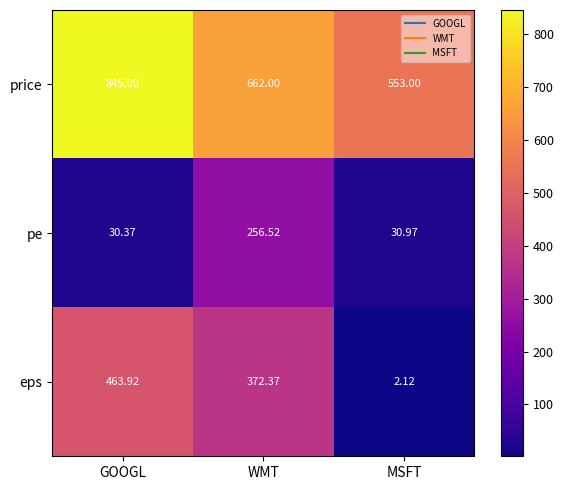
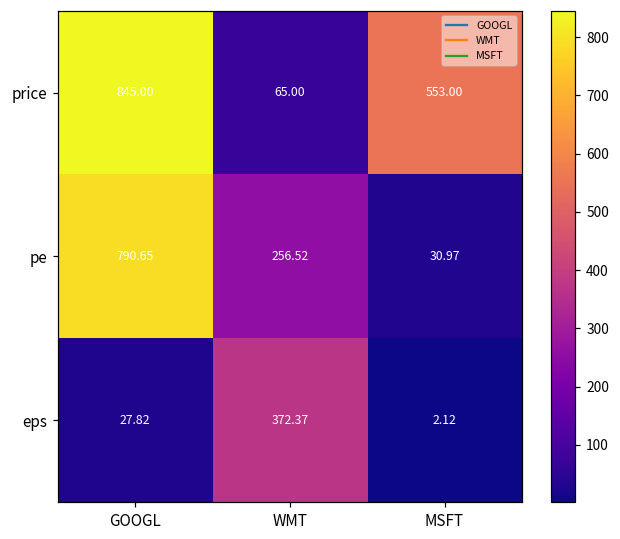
  {
    "price": {
      "GOOGL": 845.00,
-     "WMT": 662.00,
+     "WMT": 65.00,
      "MSFT": 553.00
    },
    "pe": {
-     "GOOGL": 30.37,
+     "GOOGL": 790.65,
      "WMT": 256.52,
      "MSFT": 30.97
    },
    "eps": {
-     "GOOGL": 463.92,
+     "GOOGL": 27.82,
      "WMT": 372.37,
      "MSFT": 2.12
    }
  }
